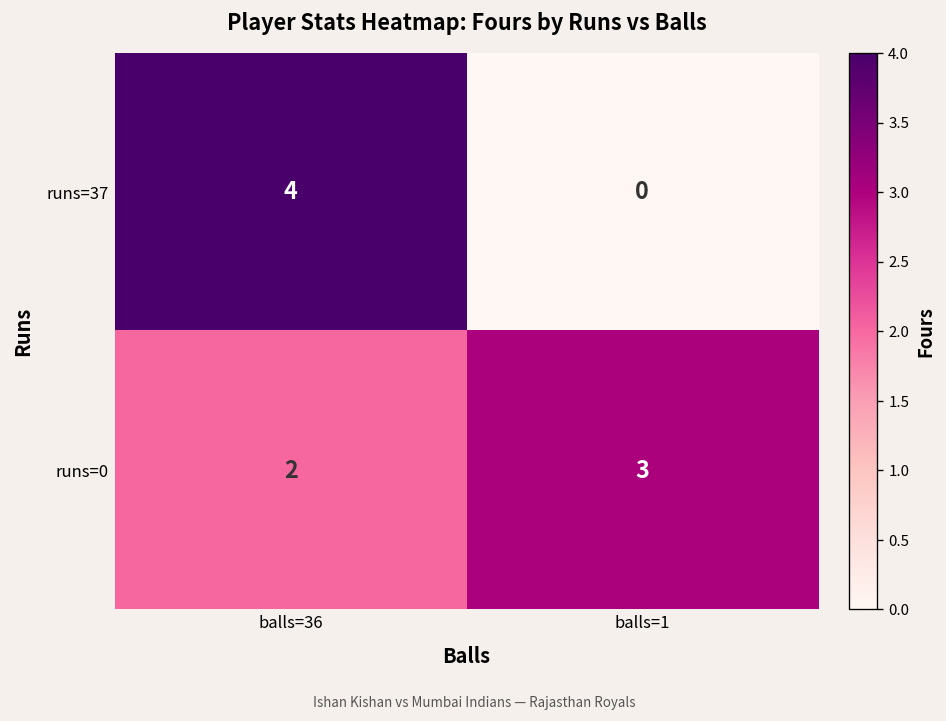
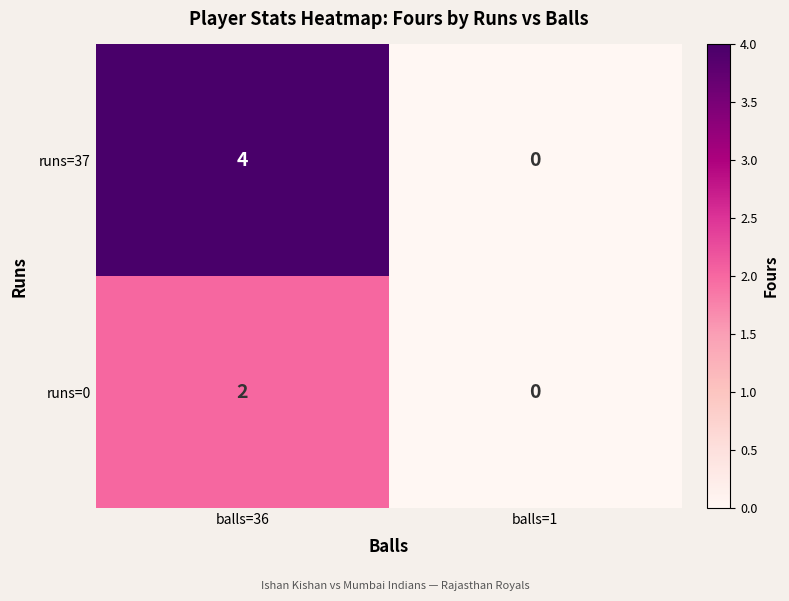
  {
    "runs=37": {
      "balls=36": 4,
      "balls=1": 0
    },
    "runs=0": {
      "balls=36": 2,
-     "balls=1": 3
+     "balls=1": 0
    }
  }
